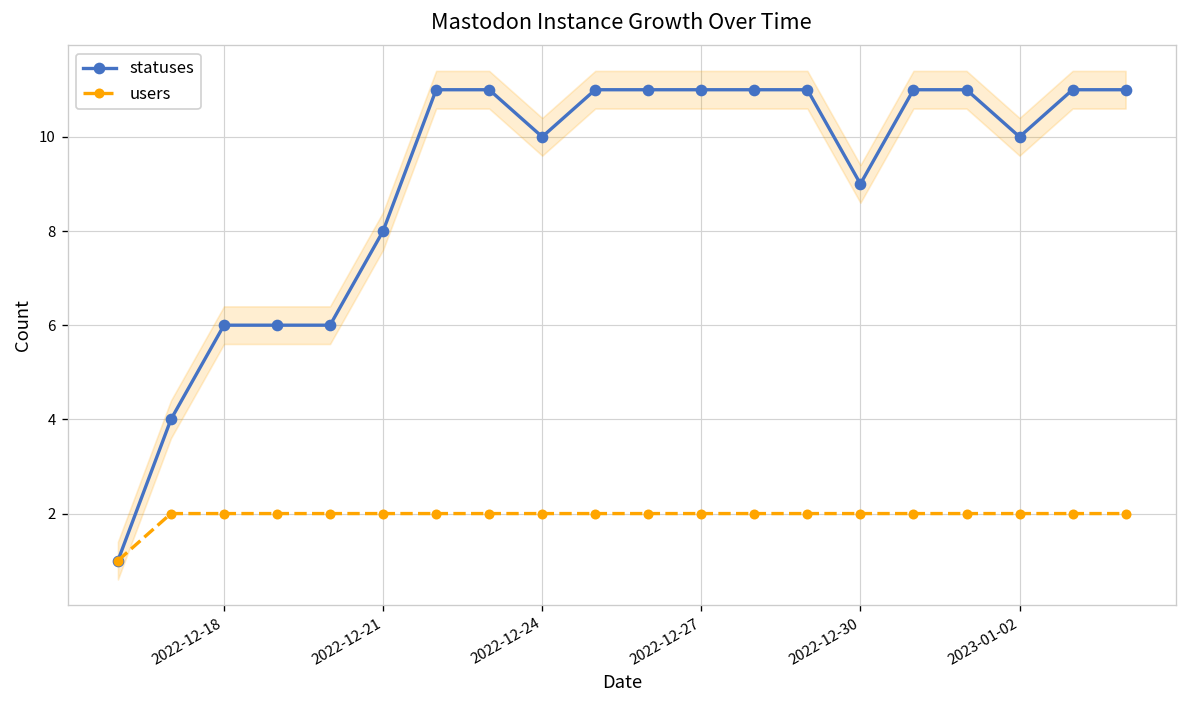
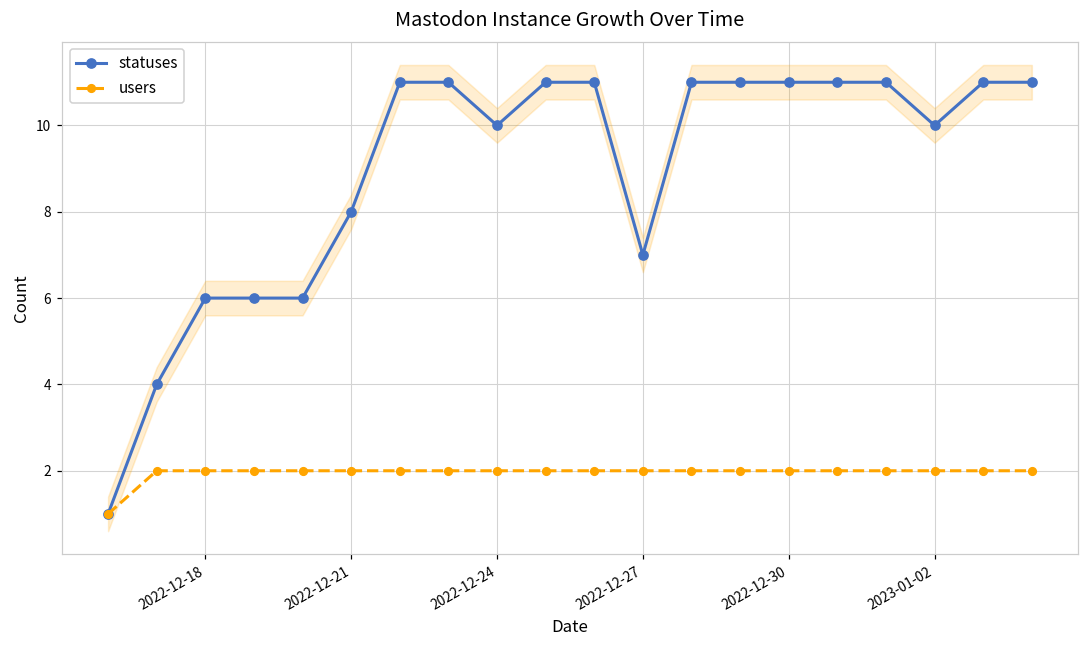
  {
    "statuses": {
      "2022-12-18": 6,
      "2022-12-21": 8,
      "2022-12-24": 10,
-     "2022-12-27": 11,
-     "2022-12-30": 9,
+     "2022-12-27": 7,
+     "2022-12-30": 11,
      "2023-01-02": 10
    }
  }
